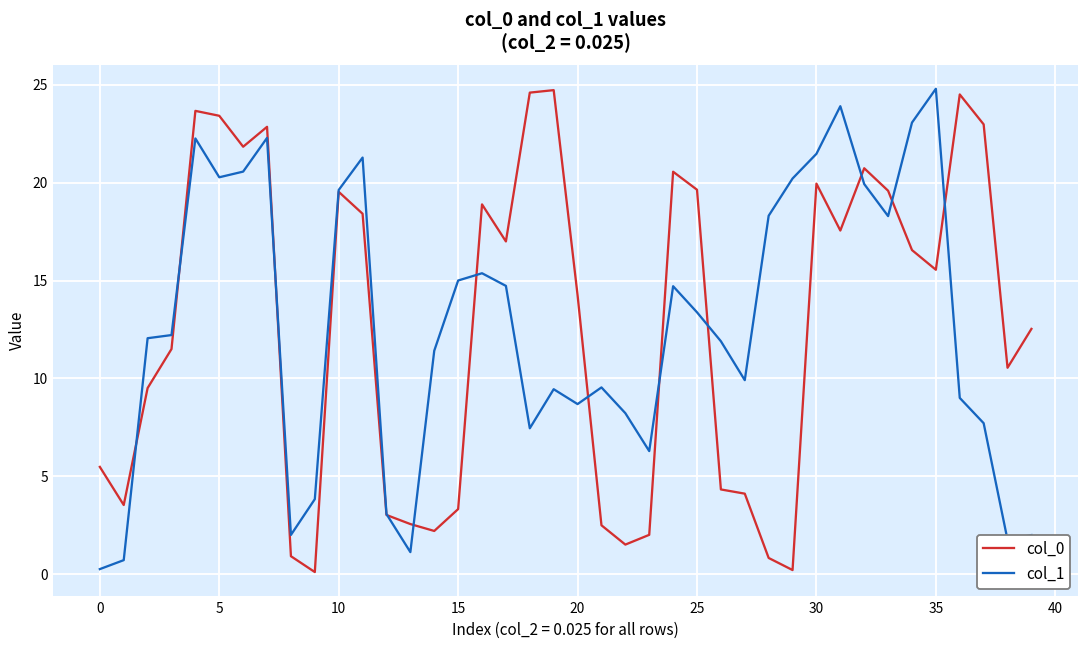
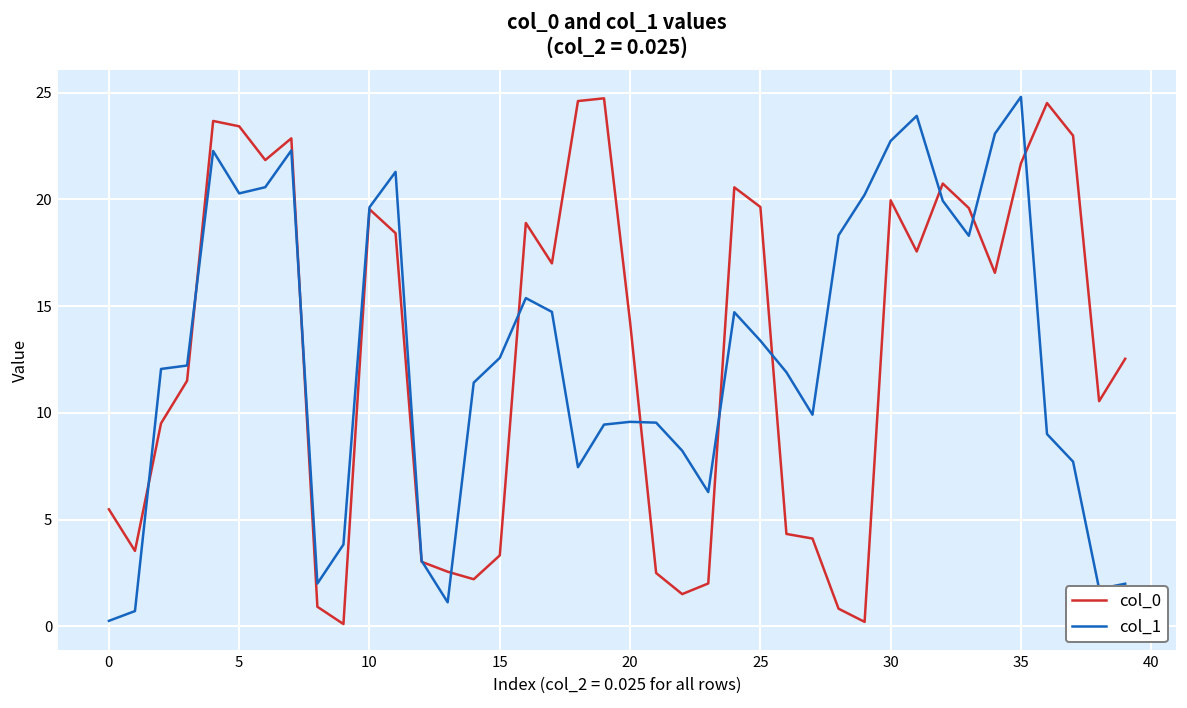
  {
    "col_0": {
      "0": 5.5,
      "5": 23.4,
      "15": 3.3,
      "20": 14.3,
      "25": 19.6,
      "30": 20.0,
-     "35": 15.6
+     "35": 21.7
    },
    "col_1": {
      "0": 0.3,
      "5": 20.3,
-     "15": 15.0,
-     "20": 8.7,
+     "15": 12.6,
+     "20": 9.6,
      "25": 13.4,
-     "30": 21.5,
+     "30": 22.7,
      "35": 24.8
    }
  }
